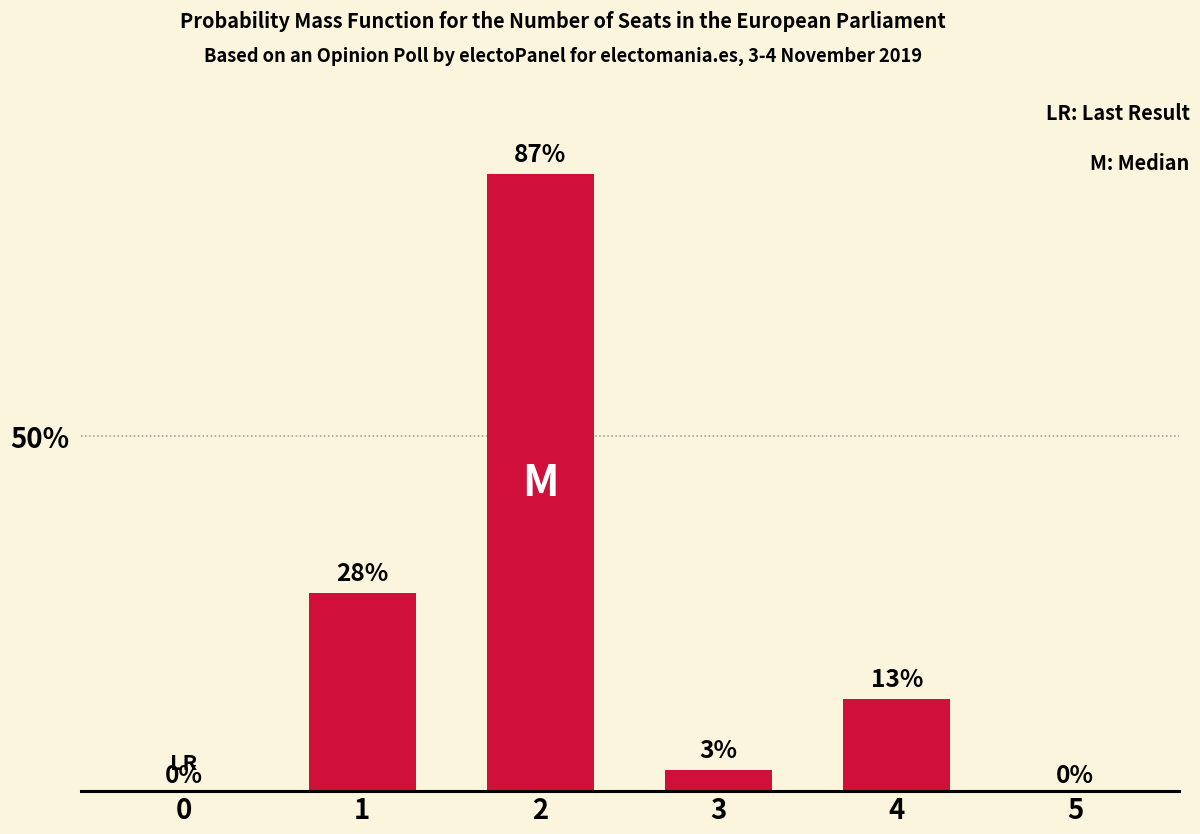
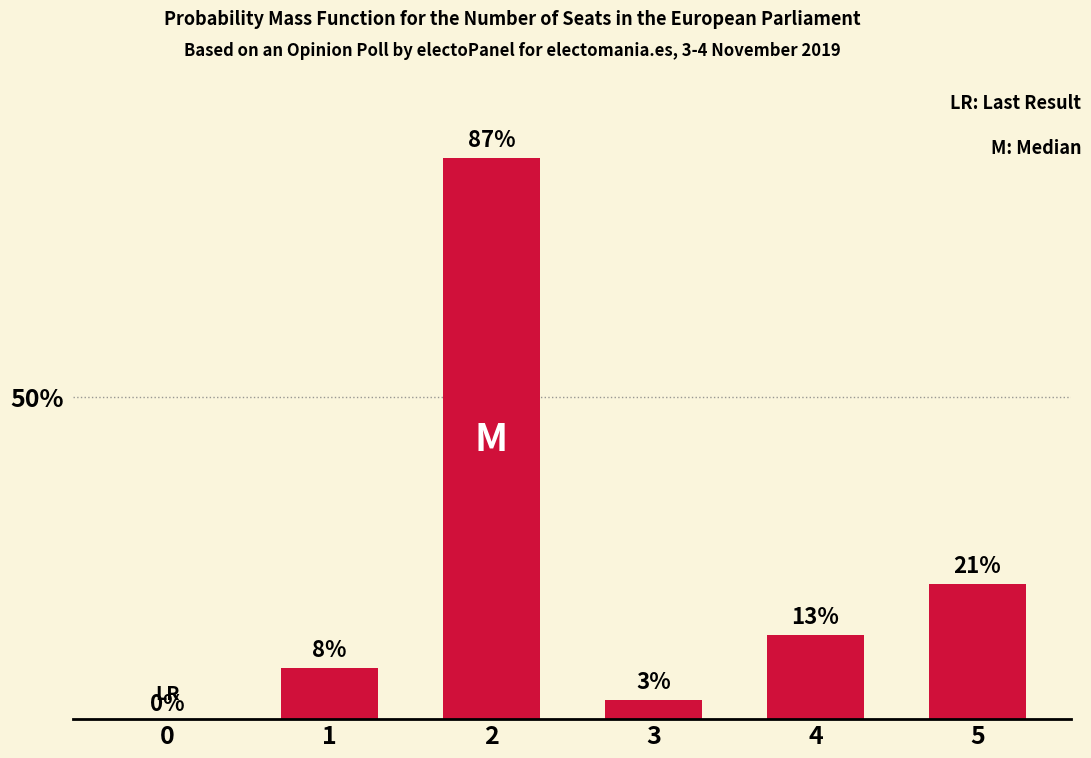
  {
-   "1": "28%",
+   "1": "8%",
    "2": "87%",
    "3": "3%",
    "4": "13%",
-   "5": "0%"
+   "5": "21%"
  }
